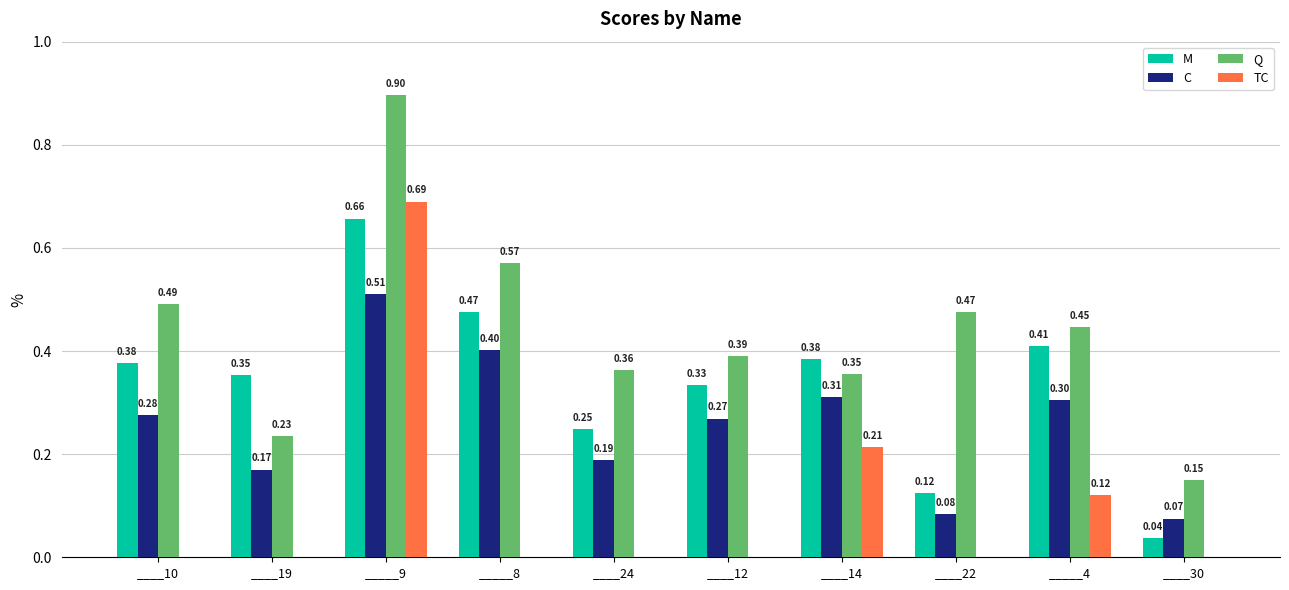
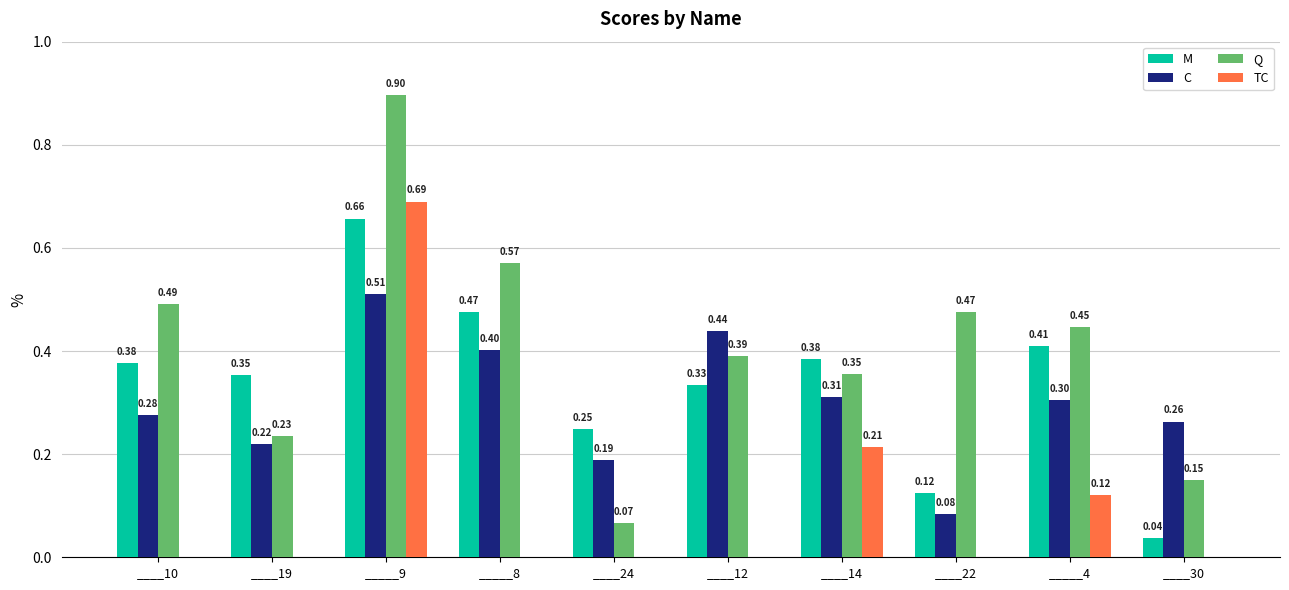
  {
    "M": {
      "____10": 0.38,
      "____19": 0.35,
      "_____9": 0.66,
      "_____8": 0.47,
      "____24": 0.25,
      "____12": 0.33,
      "____14": 0.38,
      "____22": 0.12,
      "_____4": 0.41,
      "____30": 0.04
    },
    "C": {
      "____10": 0.28,
-     "____19": 0.17,
+     "____19": 0.22,
      "_____9": 0.51,
      "_____8": 0.40,
      "____24": 0.19,
-     "____12": 0.27,
+     "____12": 0.44,
      "____14": 0.31,
      "____22": 0.08,
      "_____4": 0.30,
-     "____30": 0.07
+     "____30": 0.26
    },
    "Q": {
      "____10": 0.49,
      "____19": 0.23,
      "_____9": 0.90,
      "_____8": 0.57,
-     "____24": 0.36,
+     "____24": 0.07,
      "____12": 0.39,
      "____14": 0.35,
      "____22": 0.47,
      "_____4": 0.45,
      "____30": 0.15
    },
    "TC": {
      "_____9": 0.69,
      "____14": 0.21,
      "_____4": 0.12
    }
  }
